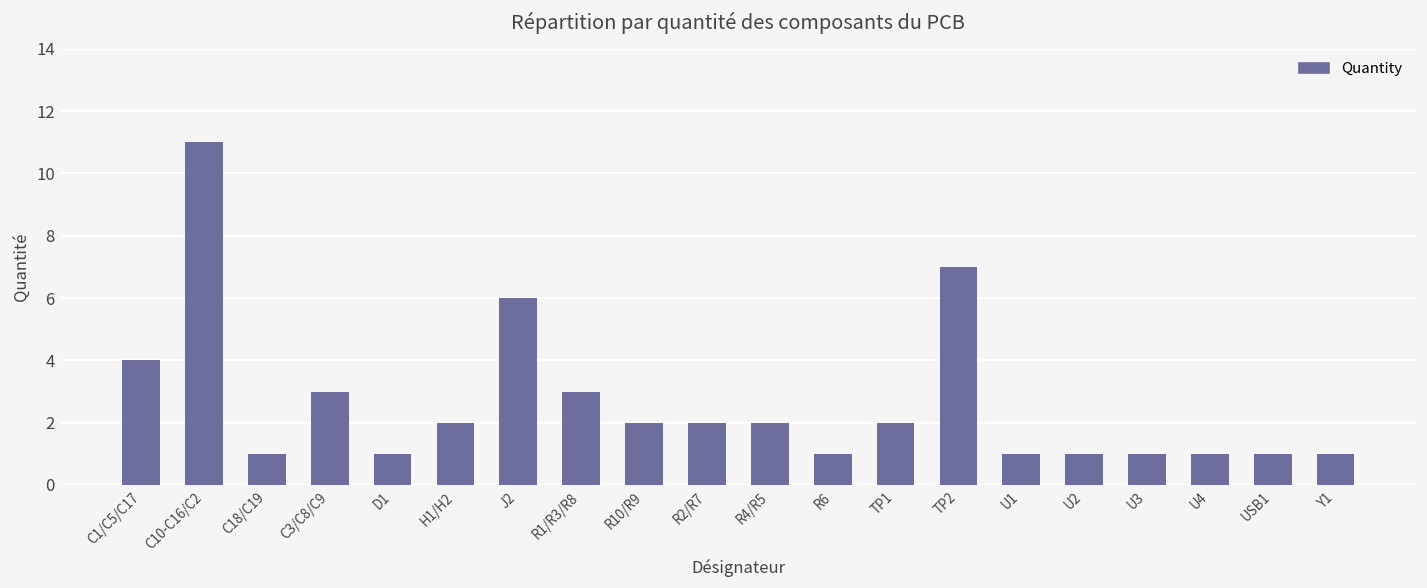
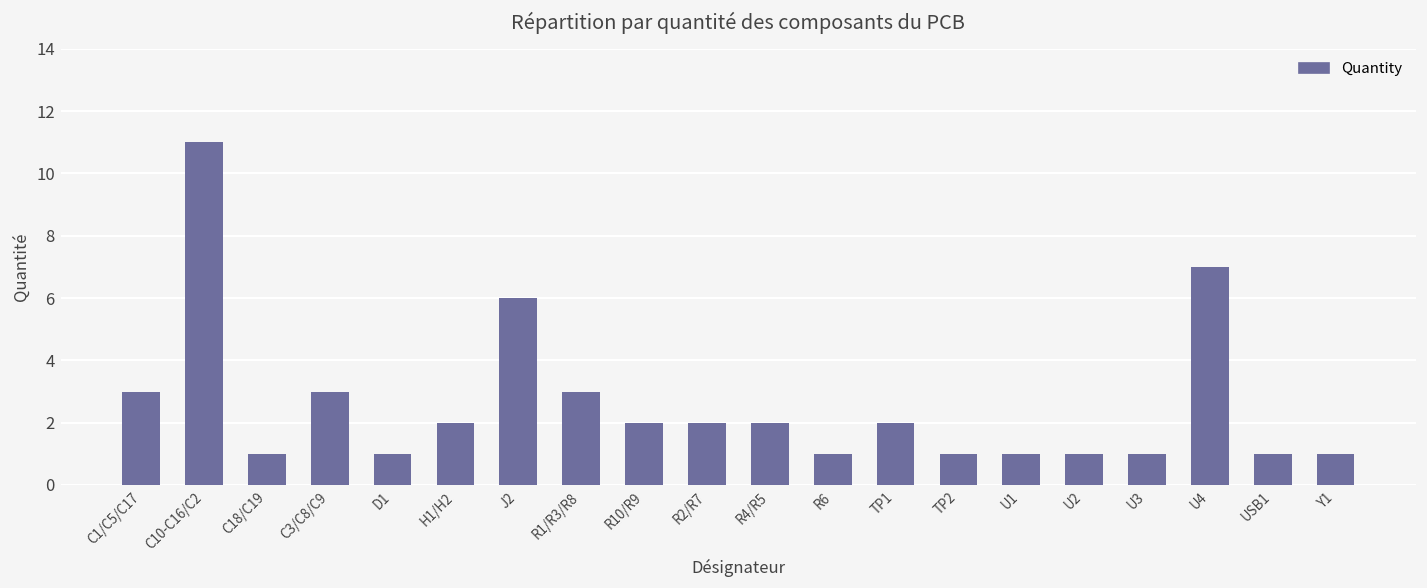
  {
-   "C1/C5/C17": 4,
+   "C1/C5/C17": 3,
    "C10-C16/C2": 11,
    "C18/C19": 1,
    "C3/C8/C9": 3,
    "D1": 1,
    "H1/H2": 2,
    "J2": 6,
    "R1/R3/R8": 3,
    "R10/R9": 2,
    "R2/R7": 2,
    "R4/R5": 2,
    "R6": 1,
    "TP1": 2,
-   "TP2": 7,
+   "TP2": 1,
    "U1": 1,
    "U2": 1,
    "U3": 1,
-   "U4": 1,
+   "U4": 7,
    "USB1": 1,
    "Y1": 1
  }
